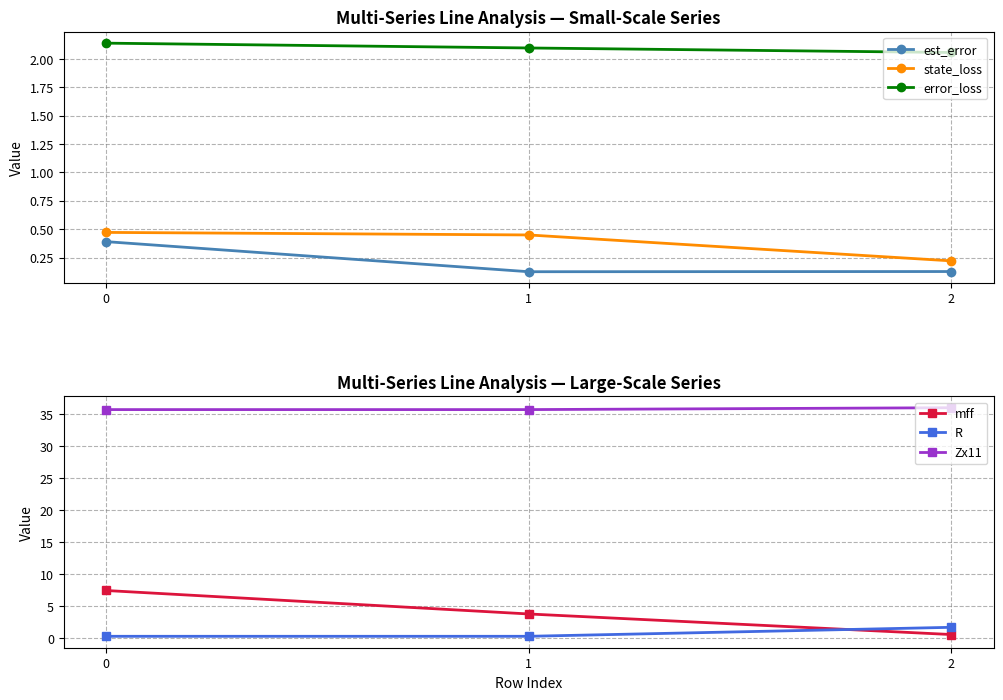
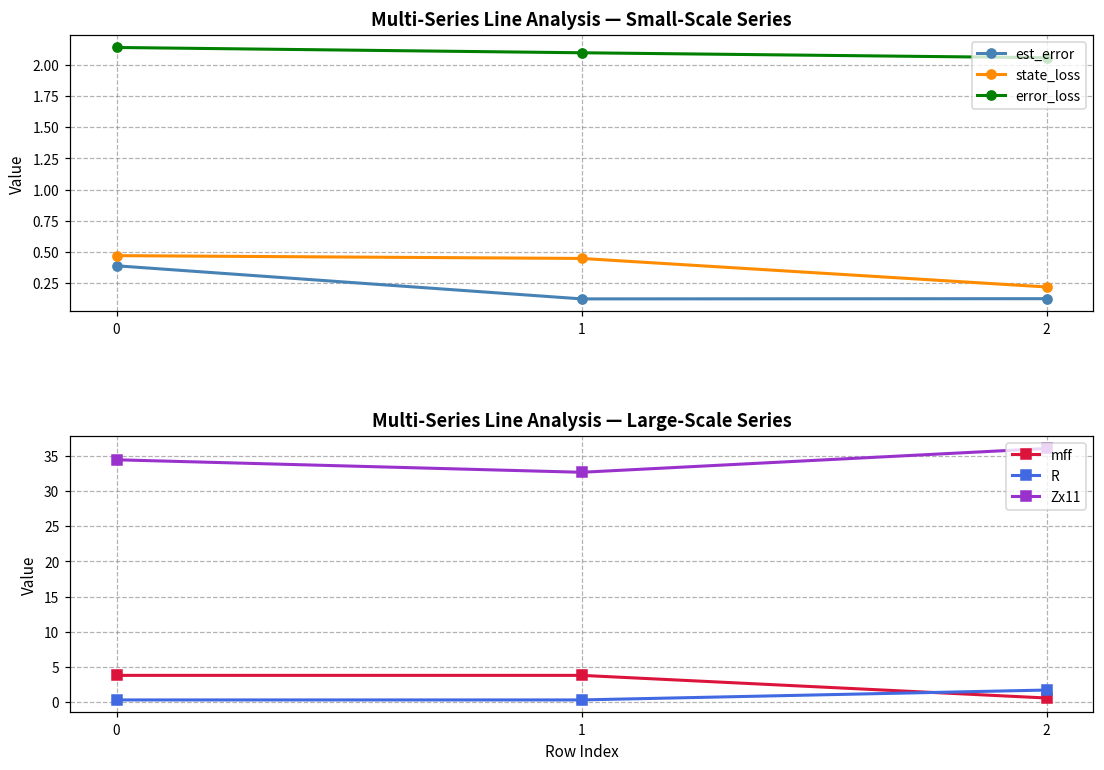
  {
    "Multi-Series Line Analysis — Small-Scale Series": {
      "est_error": {
        "0": 0.39,
        "1": 0.12,
        "2": 0.13
      },
      "state_loss": {
        "0": 0.47,
        "1": 0.45,
        "2": 0.22
      },
      "error_loss": {
        "0": 2.14,
        "1": 2.10
      }
    },
    "Multi-Series Line Analysis — Large-Scale Series": {
      "mff": {
-       "0": 7,
+       "0": 4,
        "1": 4,
        "2": 1
      },
      "R": {
        "0": 0,
        "1": 0,
        "2": 2
      },
      "Zx11": {
-       "0": 36,
-       "1": 36
+       "0": 34,
+       "1": 33
      }
    }
  }
